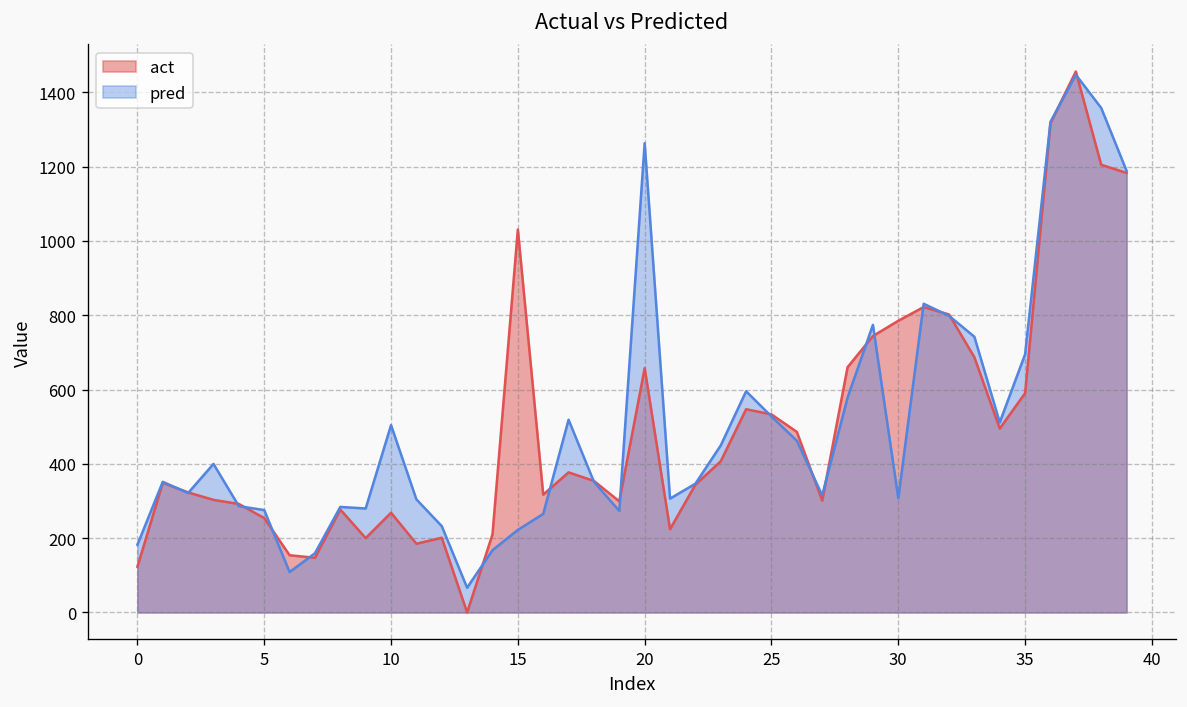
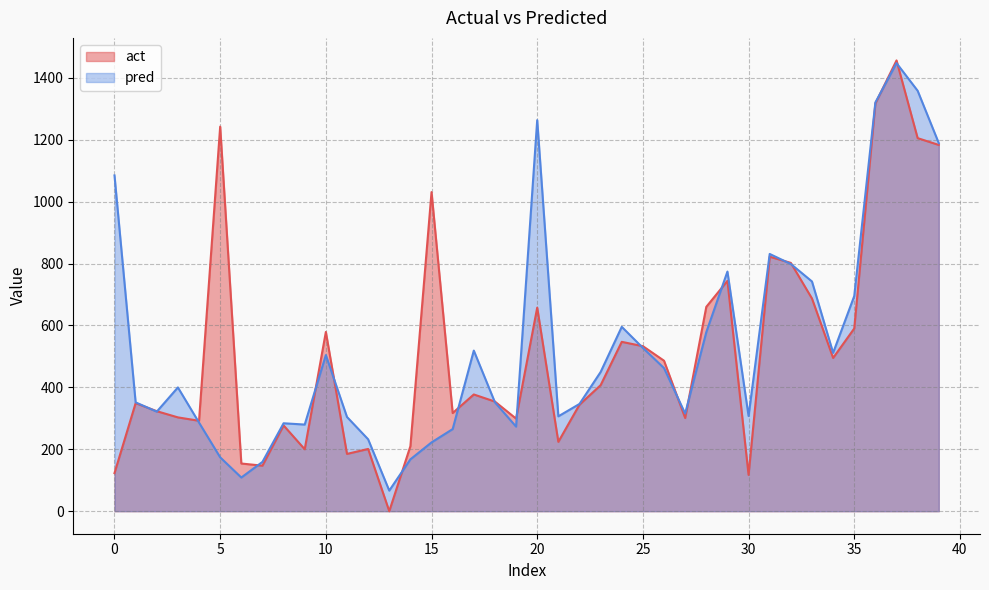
  {
    "act": {
      "0": 120,
-     "5": 250,
-     "10": 270,
+     "5": 1240,
+     "10": 580,
      "15": 1030,
      "20": 660,
-     "30": 790,
+     "30": 120,
      "35": 590
    },
    "pred": {
-     "0": 180,
-     "5": 280,
+     "0": 1080,
+     "5": 170,
      "10": 500,
      "15": 220,
      "20": 1260,
      "30": 310,
      "35": 690
    }
  }
